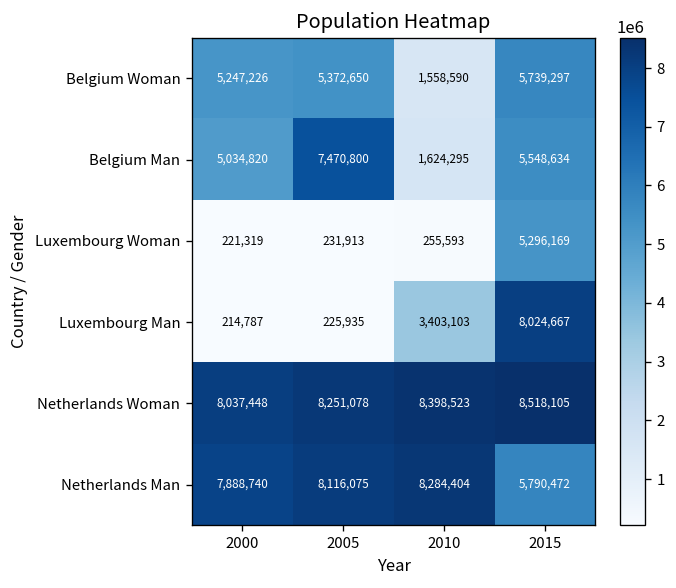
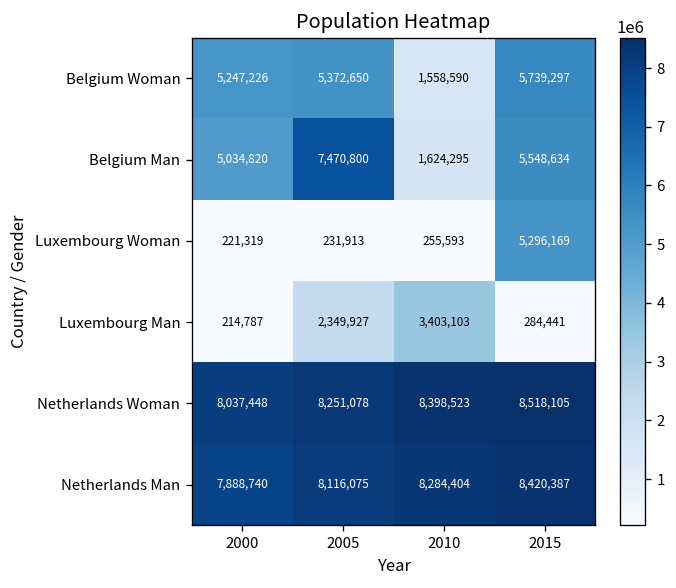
  {
    "Belgium Woman": {
      "2000": "5,247,226",
      "2005": "5,372,650",
      "2010": "1,558,590",
      "2015": "5,739,297"
    },
    "Belgium Man": {
      "2000": "5,034,820",
      "2005": "7,470,800",
      "2010": "1,624,295",
      "2015": "5,548,634"
    },
    "Luxembourg Woman": {
      "2000": "221,319",
      "2005": "231,913",
      "2010": "255,593",
      "2015": "5,296,169"
    },
    "Luxembourg Man": {
      "2000": "214,787",
-     "2005": "225,935",
+     "2005": "2,349,927",
      "2010": "3,403,103",
-     "2015": "8,024,667"
+     "2015": "284,441"
    },
    "Netherlands Woman": {
      "2000": "8,037,448",
      "2005": "8,251,078",
      "2010": "8,398,523",
      "2015": "8,518,105"
    },
    "Netherlands Man": {
      "2000": "7,888,740",
      "2005": "8,116,075",
      "2010": "8,284,404",
-     "2015": "5,790,472"
+     "2015": "8,420,387"
    }
  }
